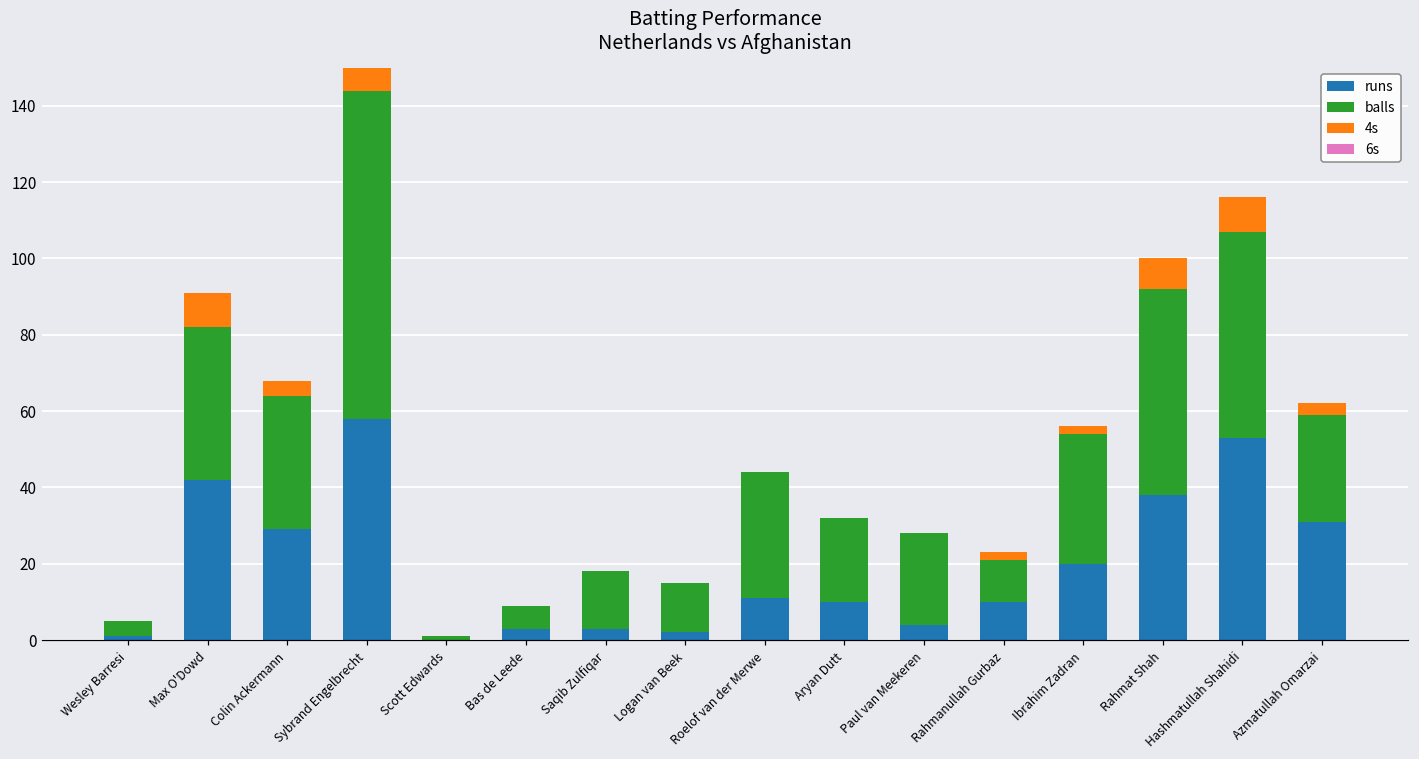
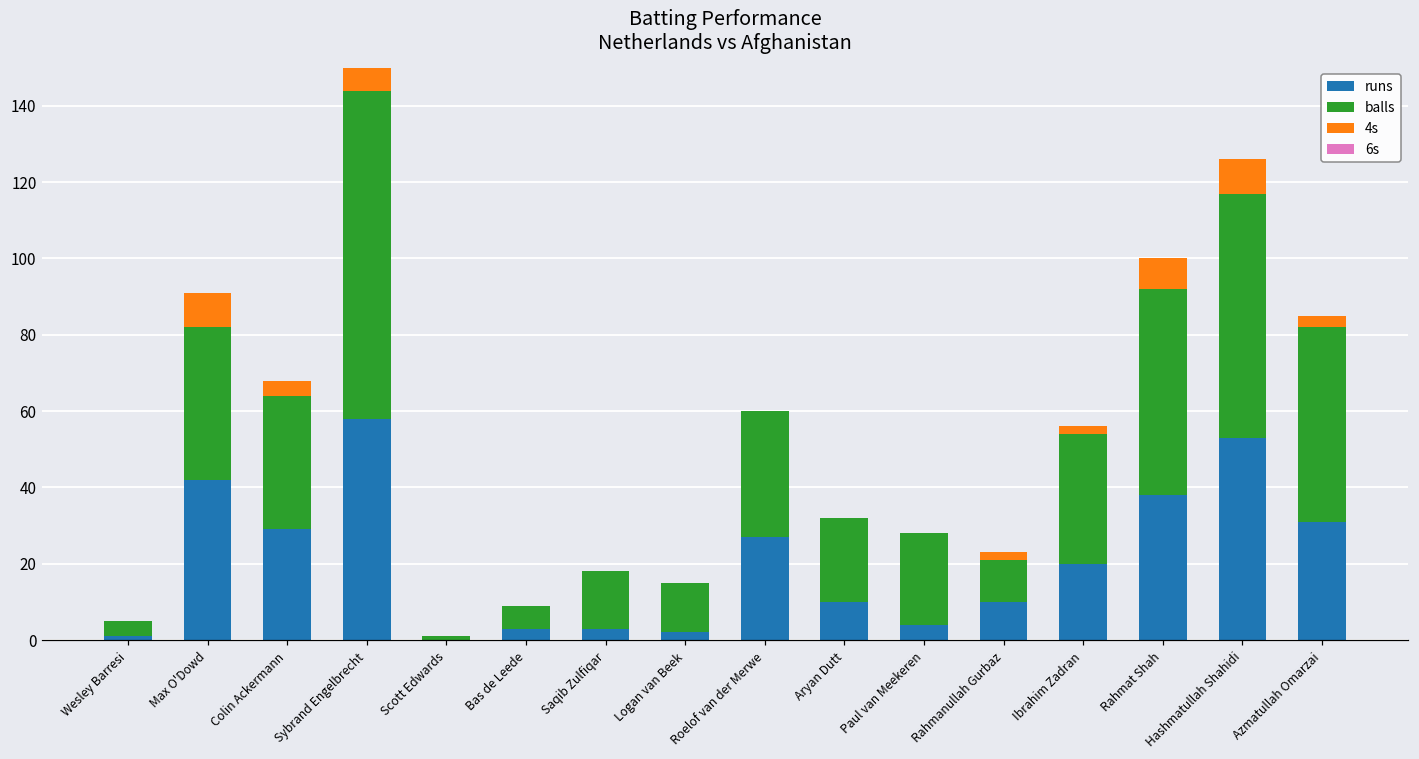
  {
    "runs": {
      "Wesley Barresi": 1,
      "Max O'Dowd": 42,
      "Colin Ackermann": 29,
      "Sybrand Engelbrecht": 58,
      "Scott Edwards": 0,
      "Bas de Leede": 3,
      "Saqib Zulfiqar": 3,
      "Logan van Beek": 2,
-     "Roelof van der Merwe": 11,
+     "Roelof van der Merwe": 27,
      "Aryan Dutt": 10,
      "Paul van Meekeren": 4,
      "Rahmanullah Gurbaz": 10,
      "Ibrahim Zadran": 20,
      "Rahmat Shah": 38,
      "Hashmatullah Shahidi": 53,
      "Azmatullah Omarzai": 31
    },
    "balls": {
      "Wesley Barresi": 4,
      "Max O'Dowd": 40,
      "Colin Ackermann": 35,
      "Sybrand Engelbrecht": 86,
      "Scott Edwards": 1,
      "Bas de Leede": 6,
      "Saqib Zulfiqar": 15,
      "Logan van Beek": 13,
      "Roelof van der Merwe": 33,
      "Aryan Dutt": 22,
      "Paul van Meekeren": 24,
      "Rahmanullah Gurbaz": 11,
      "Ibrahim Zadran": 34,
      "Rahmat Shah": 54,
-     "Hashmatullah Shahidi": 54,
-     "Azmatullah Omarzai": 28
+     "Hashmatullah Shahidi": 64,
+     "Azmatullah Omarzai": 51
    },
    "6s": {
      "Wesley Barresi": 0,
      "Scott Edwards": 0,
      "Bas de Leede": 0,
      "Saqib Zulfiqar": 0,
      "Logan van Beek": 0,
      "Roelof van der Merwe": 0,
      "Aryan Dutt": 0,
      "Paul van Meekeren": 0
    }
  }
